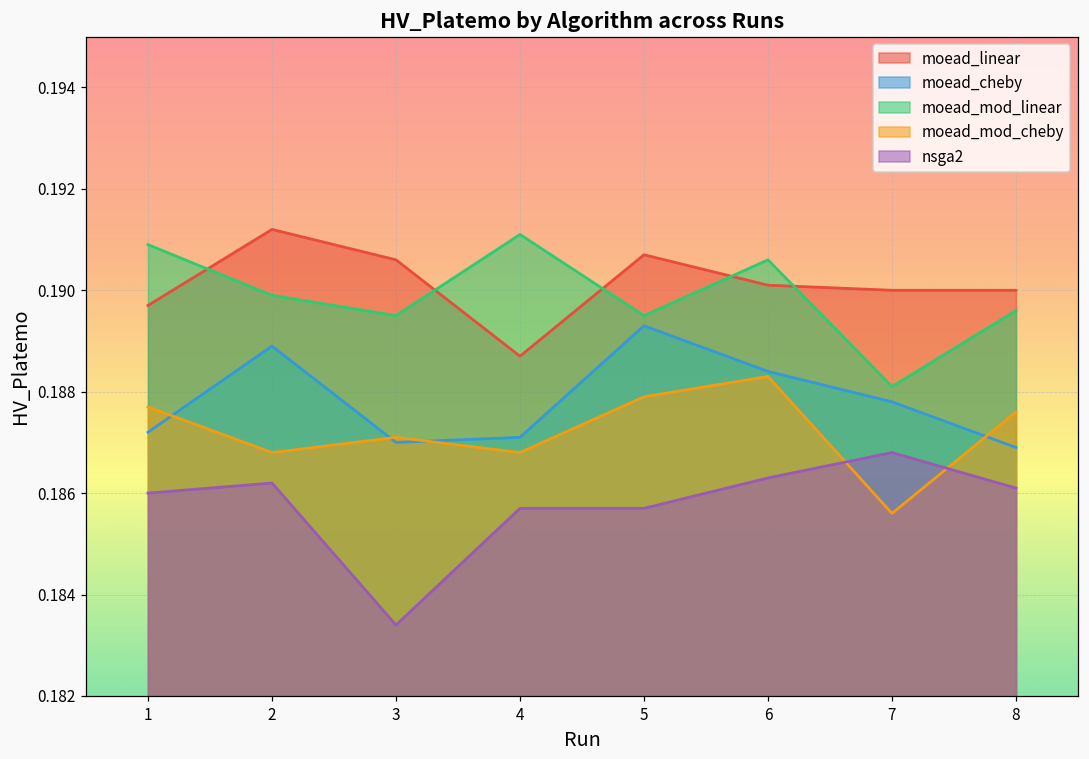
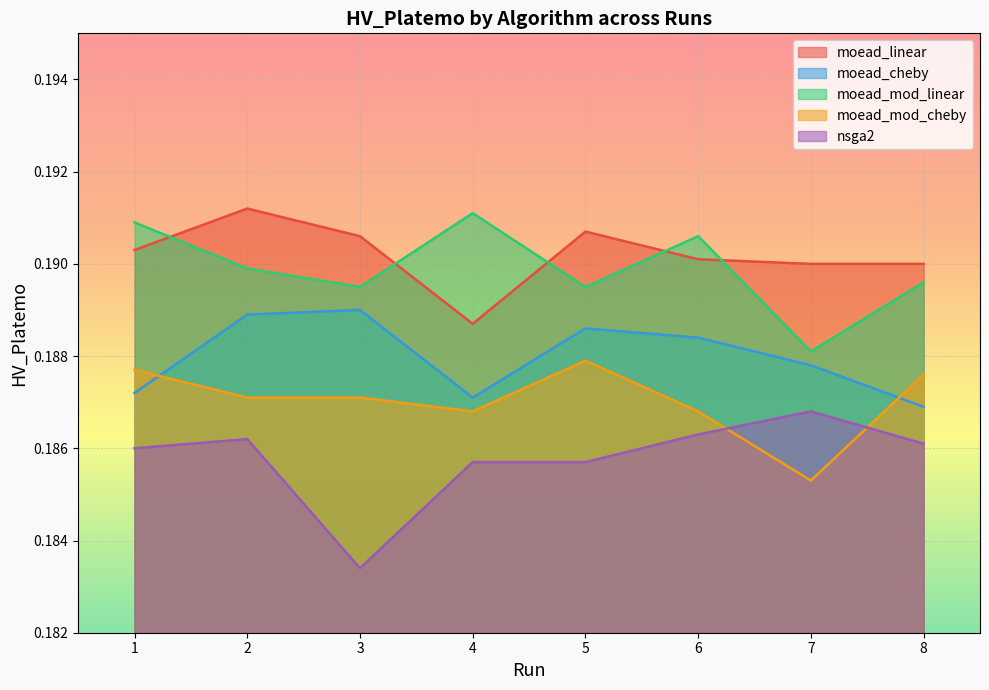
  {
    "moead_linear": {
-     "1": 0.1897,
+     "1": 0.1903,
      "2": 0.1912,
      "3": 0.1906,
      "4": 0.1887,
      "5": 0.1907,
      "6": 0.1901,
      "7": 0.1900,
      "8": 0.1900
    },
    "moead_cheby": {
      "1": 0.1872,
      "2": 0.1889,
-     "3": 0.187,
+     "3": 0.189,
      "4": 0.1871,
-     "5": 0.1893,
+     "5": 0.1886,
      "6": 0.1884,
      "7": 0.1878,
      "8": 0.1869
    },
    "moead_mod_linear": {
      "1": 0.1909,
      "2": 0.1899,
      "3": 0.1895,
      "4": 0.1911,
      "5": 0.1895,
      "6": 0.1906,
      "7": 0.1881,
      "8": 0.1896
    },
    "moead_mod_cheby": {
      "1": 0.1877,
-     "2": 0.1868,
+     "2": 0.1871,
      "3": 0.1871,
      "4": 0.1868,
      "5": 0.1879,
-     "6": 0.1883,
-     "7": 0.1856,
+     "6": 0.1868,
+     "7": 0.1853,
      "8": 0.1876
    },
    "nsga2": {
      "1": 0.1860,
      "2": 0.1862,
      "3": 0.1834,
      "4": 0.1857,
      "5": 0.1857,
      "6": 0.1863,
      "7": 0.1868,
      "8": 0.1861
    }
  }
